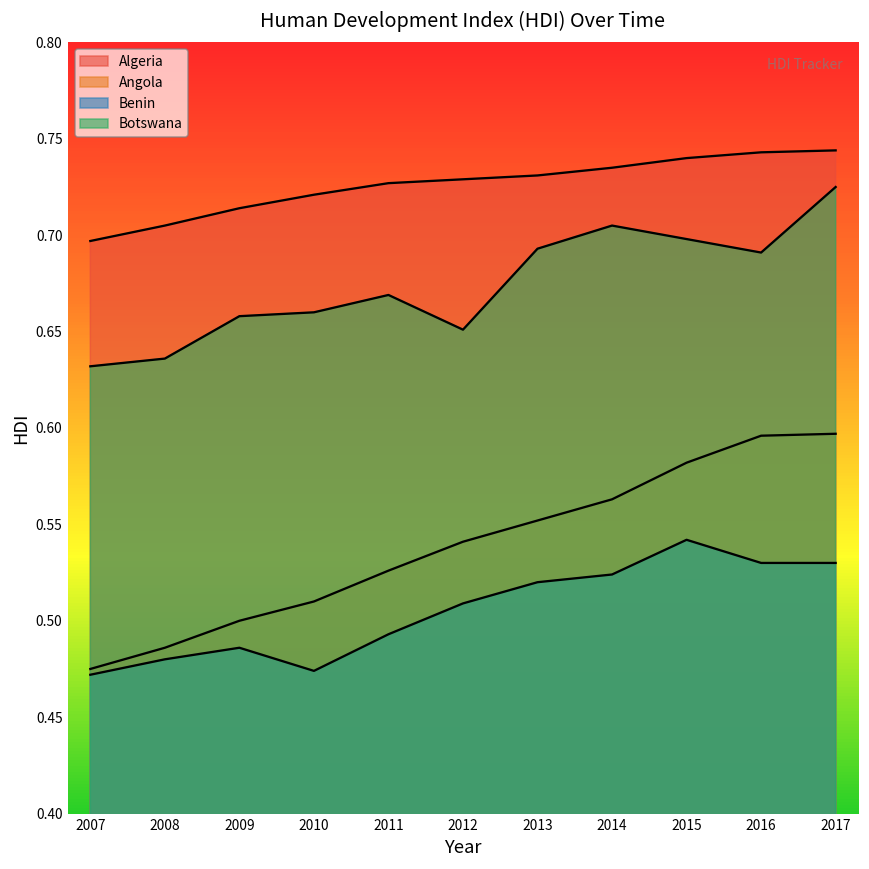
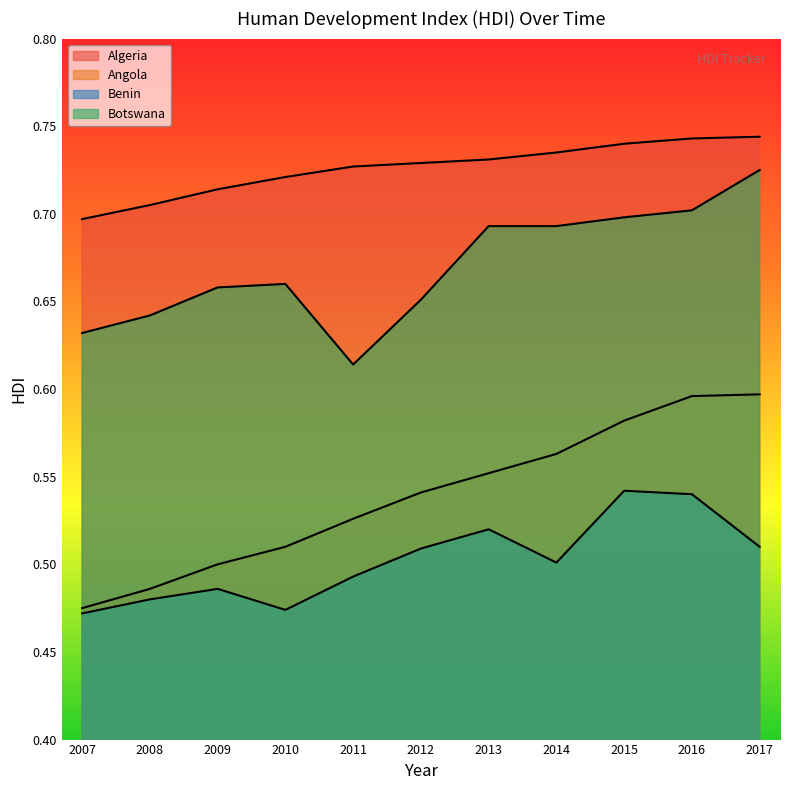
  {
    "Benin": {
      "2007": 0.472,
      "2008": 0.480,
      "2009": 0.486,
      "2010": 0.474,
      "2011": 0.493,
      "2012": 0.509,
      "2013": 0.520,
-     "2014": 0.524,
+     "2014": 0.501,
      "2015": 0.542,
-     "2016": 0.53,
-     "2017": 0.53
+     "2016": 0.54,
+     "2017": 0.51
    },
    "Botswana": {
      "2007": 0.632,
-     "2008": 0.636,
+     "2008": 0.642,
      "2009": 0.658,
      "2010": 0.660,
-     "2011": 0.669,
+     "2011": 0.614,
      "2012": 0.651,
      "2013": 0.693,
-     "2014": 0.705,
+     "2014": 0.693,
      "2015": 0.698,
-     "2016": 0.691,
+     "2016": 0.702,
      "2017": 0.725
    }
  }
